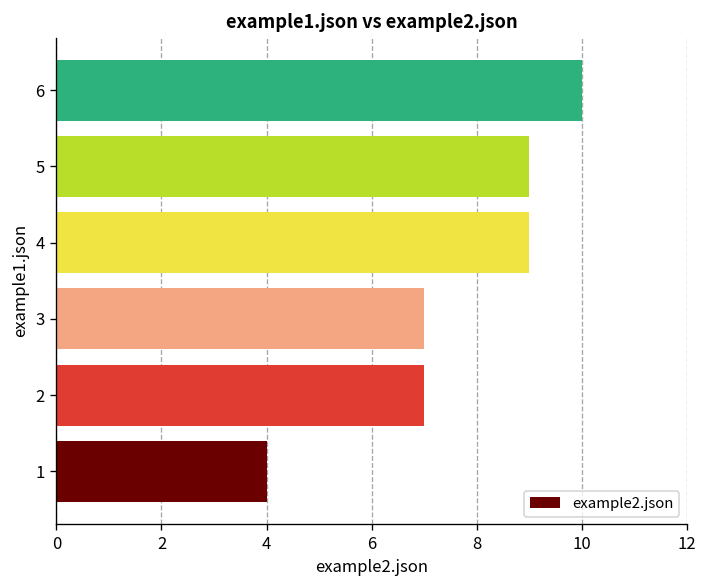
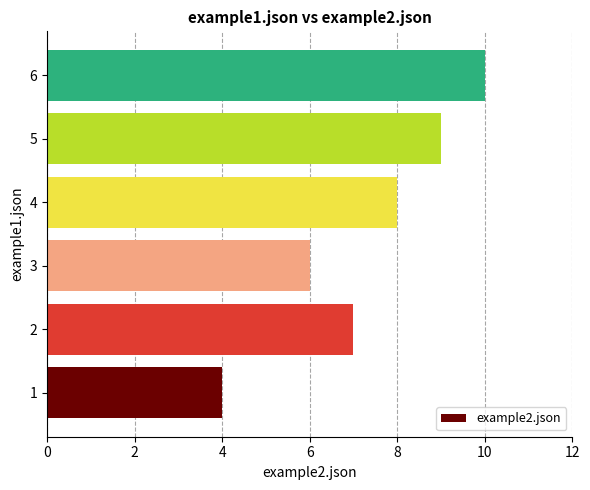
  {
    "6": 10,
    "5": 9,
-   "4": 9,
-   "3": 7,
+   "4": 8,
+   "3": 6,
    "2": 7,
    "1": 4
  }
